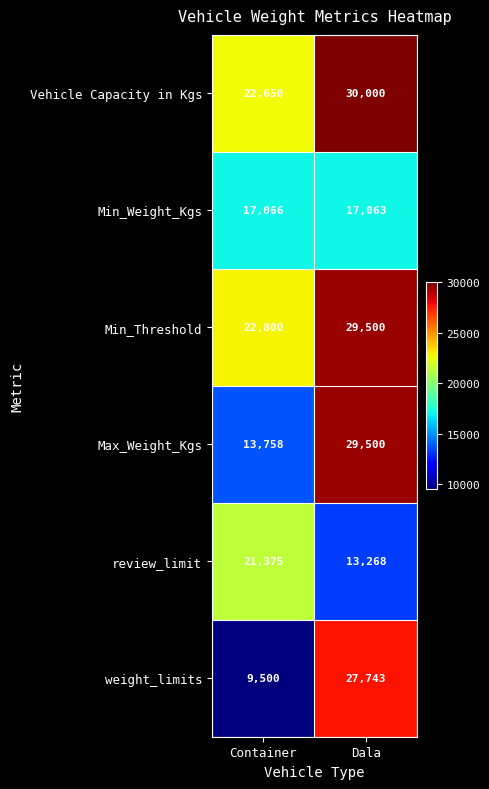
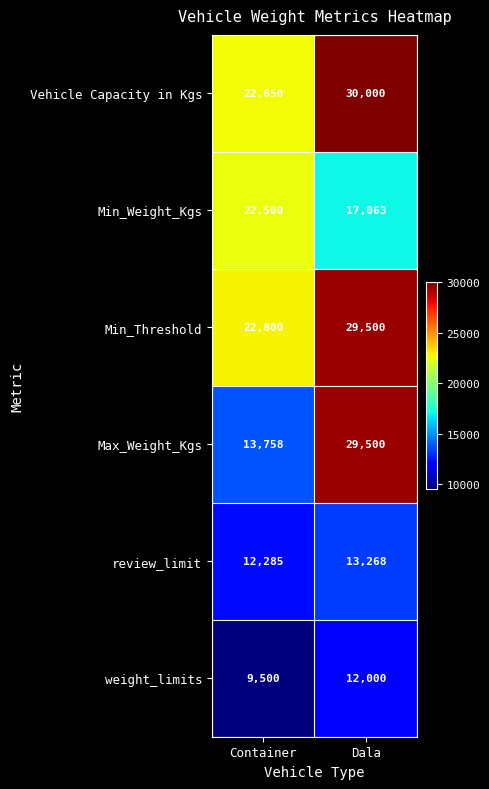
  {
    "Vehicle Capacity in Kgs": {
      "Container": "22,650",
      "Dala": "30,000"
    },
    "Min_Weight_Kgs": {
-     "Container": "17,066",
+     "Container": "22,500",
      "Dala": "17,063"
    },
    "Min_Threshold": {
      "Container": "22,800",
      "Dala": "29,500"
    },
    "Max_Weight_Kgs": {
      "Container": "13,758",
      "Dala": "29,500"
    },
    "review_limit": {
-     "Container": "21,375",
+     "Container": "12,285",
      "Dala": "13,268"
    },
    "weight_limits": {
      "Container": "9,500",
-     "Dala": "27,743"
+     "Dala": "12,000"
    }
  }
